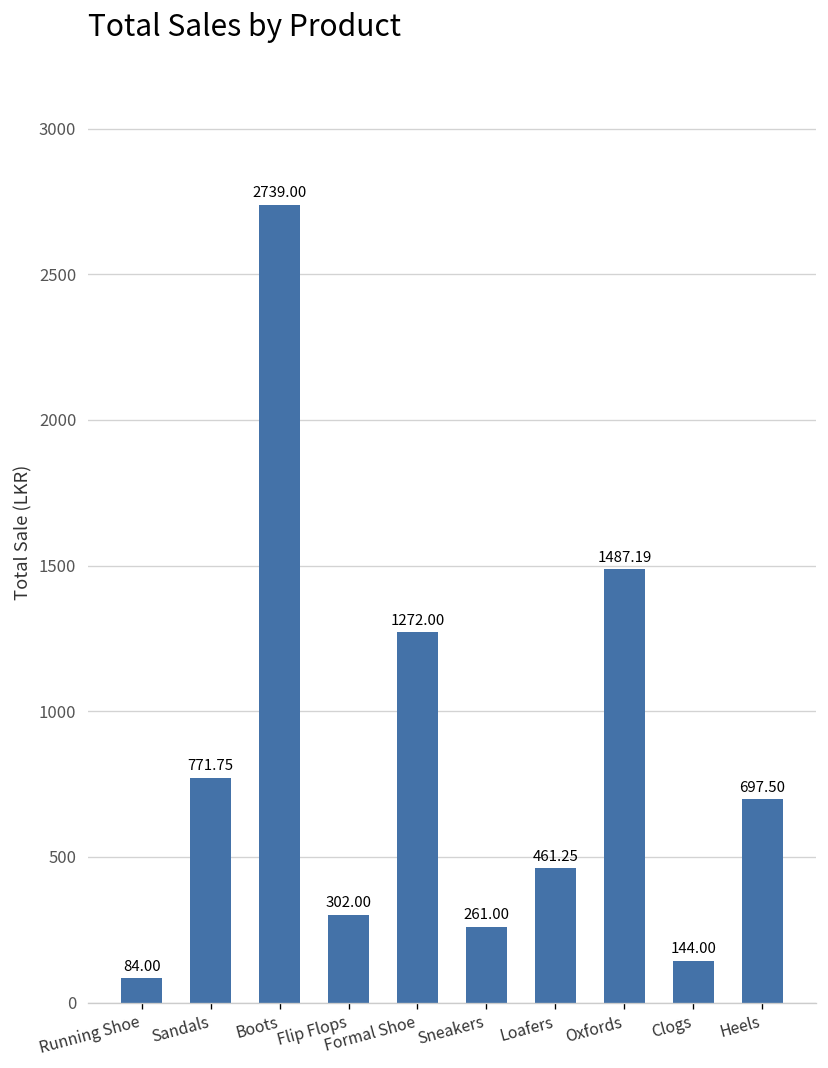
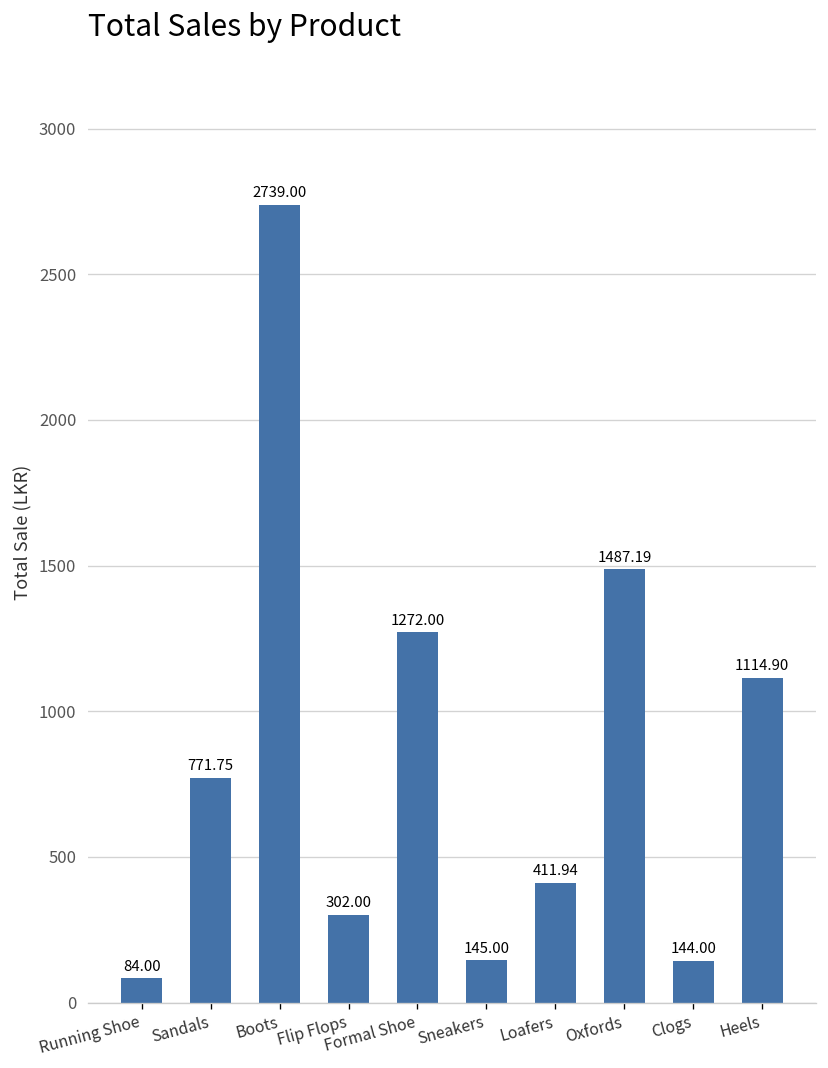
  {
    "Running Shoe": 84.00,
    "Sandals": 771.75,
    "Boots": 2739.00,
    "Flip Flops": 302.00,
    "Formal Shoe": 1272.00,
-   "Sneakers": 261.00,
-   "Loafers": 461.25,
+   "Sneakers": 145.00,
+   "Loafers": 411.94,
    "Oxfords": 1487.19,
    "Clogs": 144.00,
-   "Heels": 697.50
+   "Heels": 1114.90
  }
